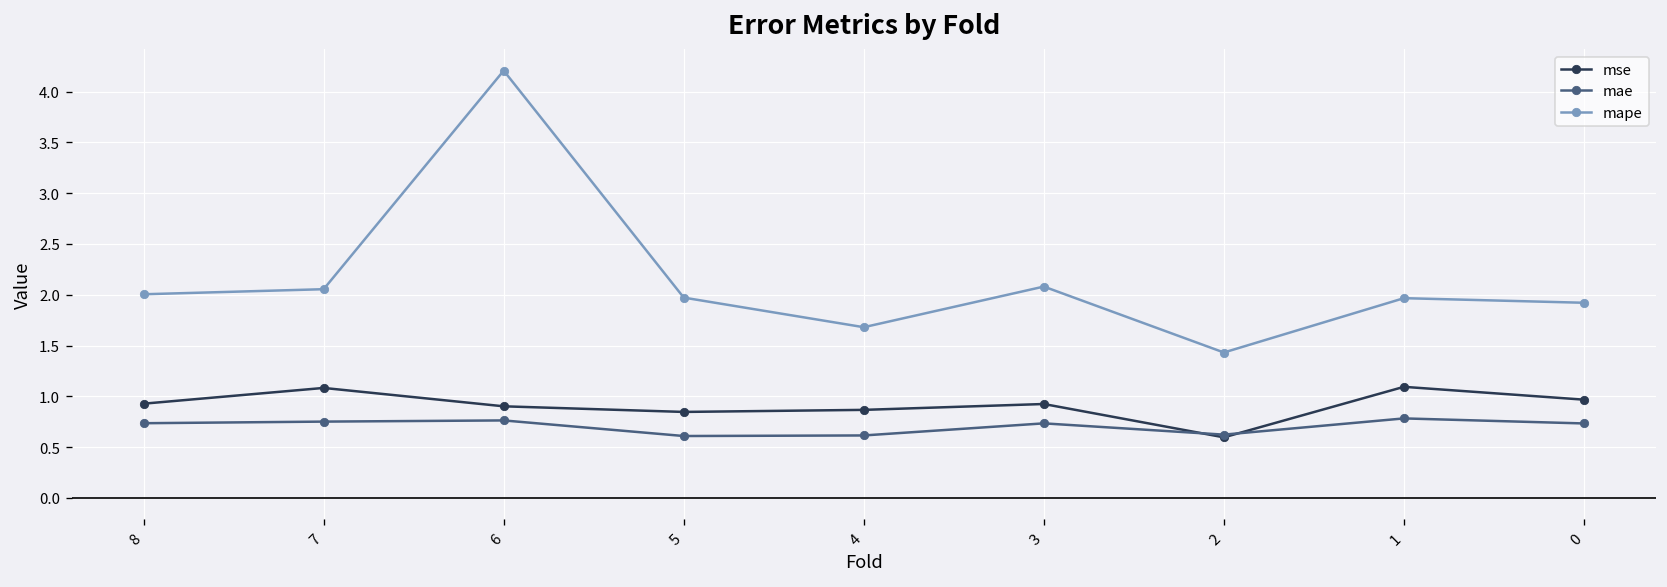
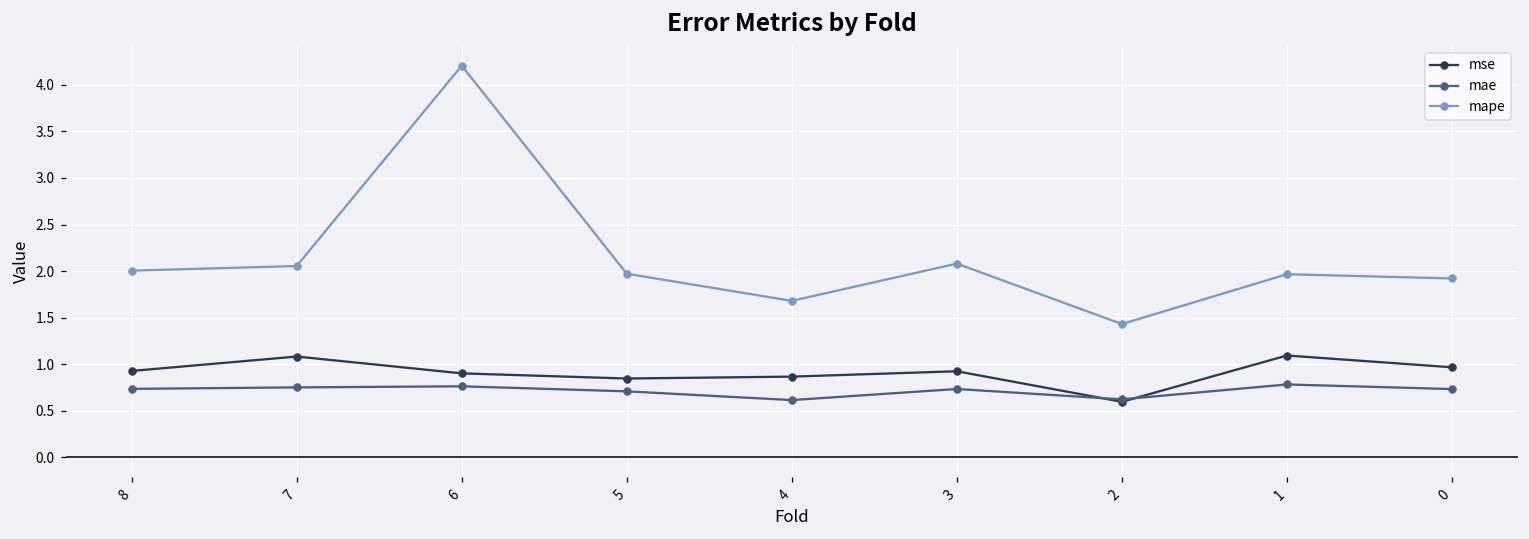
  {
    "mse": {
      "8": 0.9,
      "7": 1.1,
      "6": 0.9,
      "5": 0.8,
      "4": 0.9,
      "3": 0.9,
      "1": 1.1,
      "0": 1.0
    },
    "mae": {
      "8": 0.7,
      "7": 0.8,
      "6": 0.8,
-     "5": 0.6,
+     "5": 0.7,
      "4": 0.6,
      "3": 0.7,
      "1": 0.8,
      "0": 0.7
    },
    "mape": {
      "8": 2.0,
      "7": 2.1,
      "6": 4.2,
      "5": 2.0,
      "4": 1.7,
      "3": 2.1,
      "2": 1.4,
      "1": 2.0,
      "0": 1.9
    }
  }
